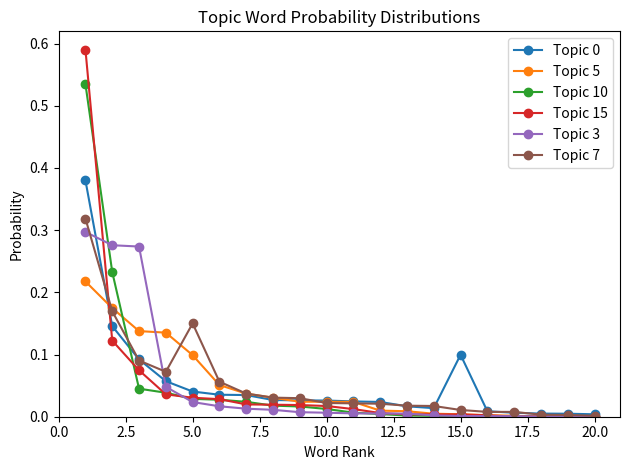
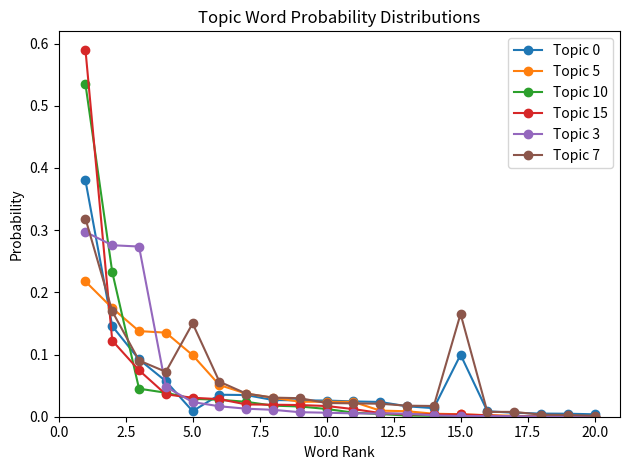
  {
    "Topic 0": {
-     "5.0": 0.04,
+     "5.0": 0.01,
      "15.0": 0.10
    },
    "Topic 5": {
      "5.0": 0.10
    },
    "Topic 10": {
      "10.0": 0.01
    },
    "Topic 15": {
      "10.0": 0.02
    },
    "Topic 3": {
      "5.0": 0.02,
      "10.0": 0.01
    },
    "Topic 7": {
      "5.0": 0.15,
-     "15.0": 0.01
+     "15.0": 0.17
    }
  }
